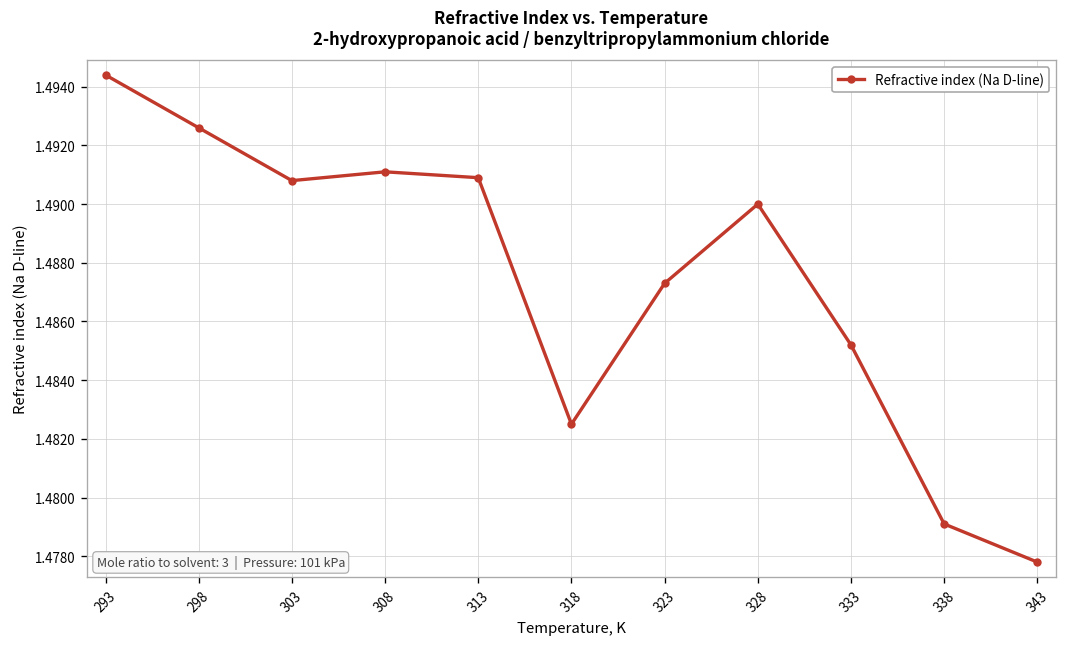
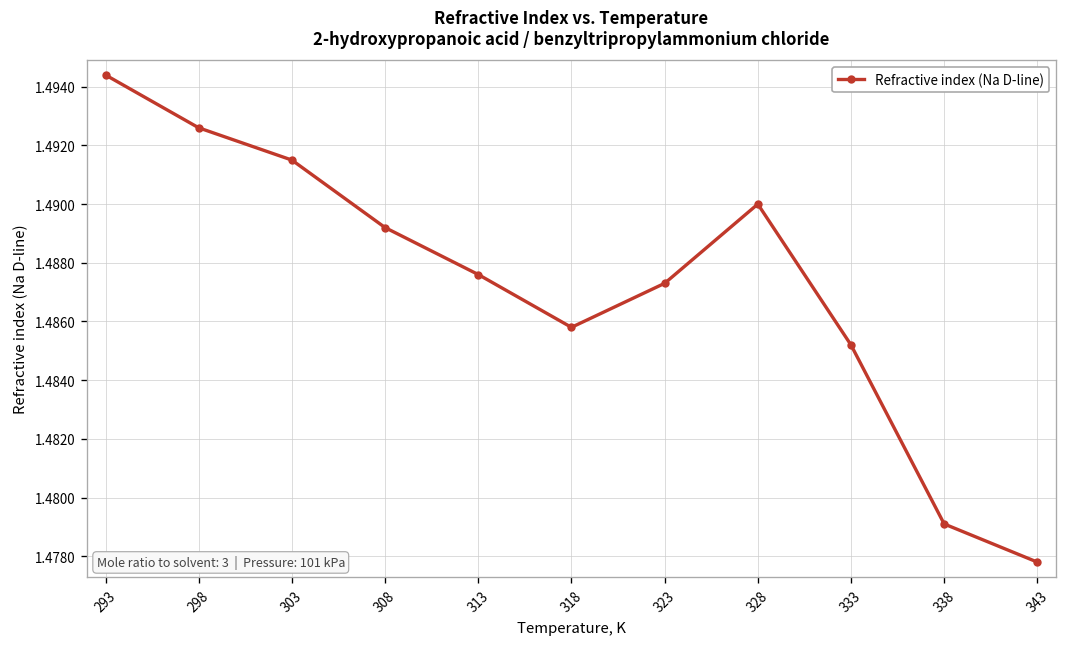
  {
    "293": 1.4944,
    "298": 1.4926,
-   "303": 1.4908,
-   "308": 1.4911,
-   "313": 1.4909,
-   "318": 1.4825,
+   "303": 1.4915,
+   "308": 1.4892,
+   "313": 1.4876,
+   "318": 1.4858,
    "323": 1.4873,
    "328": 1.4900,
    "333": 1.4852,
    "338": 1.4791,
    "343": 1.4778
  }
